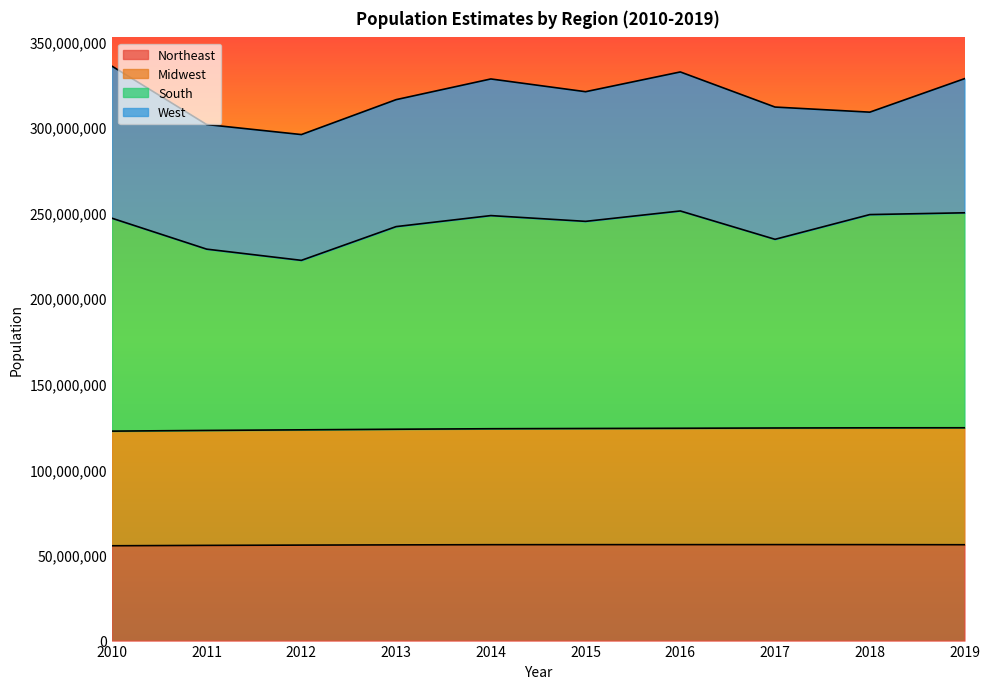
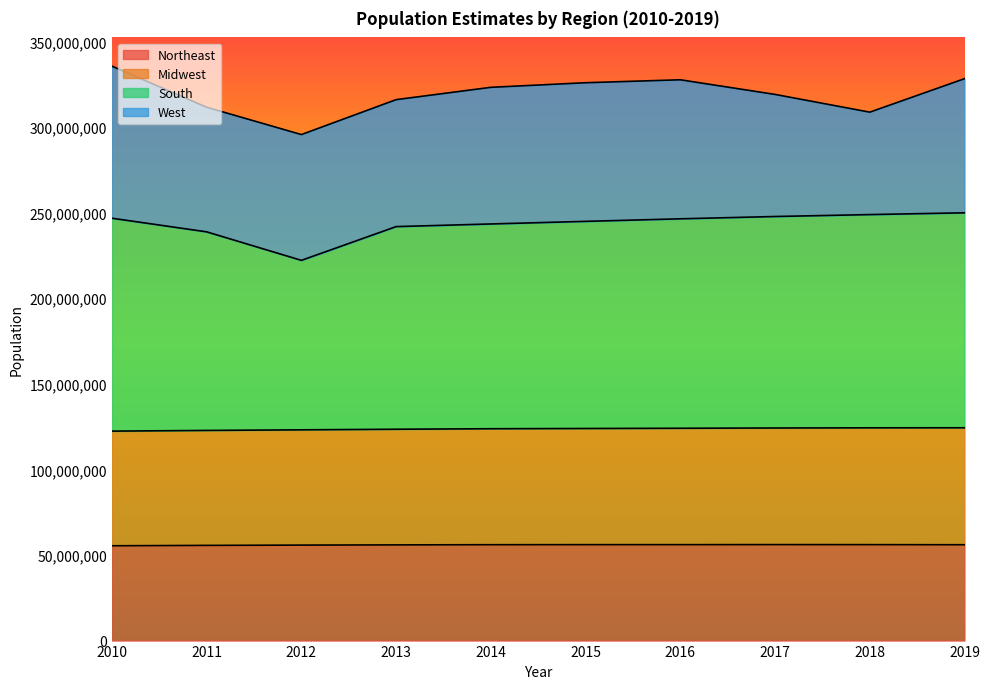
  {
    "South": {
      "2010": "124,000,000",
-     "2011": "106,000,000",
+     "2011": "116,000,000",
      "2012": "99,000,000",
      "2013": "118,000,000",
-     "2014": "125,000,000",
+     "2014": "120,000,000",
      "2015": "121,000,000",
-     "2016": "127,000,000",
-     "2017": "110,000,000",
+     "2016": "122,000,000",
+     "2017": "124,000,000",
      "2018": "125,000,000",
      "2019": "126,000,000"
    },
    "West": {
      "2010": "89,000,000",
      "2012": "73,000,000",
      "2013": "74,000,000",
      "2014": "80,000,000",
-     "2015": "76,000,000",
+     "2015": "81,000,000",
      "2016": "81,000,000",
-     "2017": "77,000,000",
+     "2017": "71,000,000",
      "2018": "60,000,000",
      "2019": "78,000,000"
    }
  }
